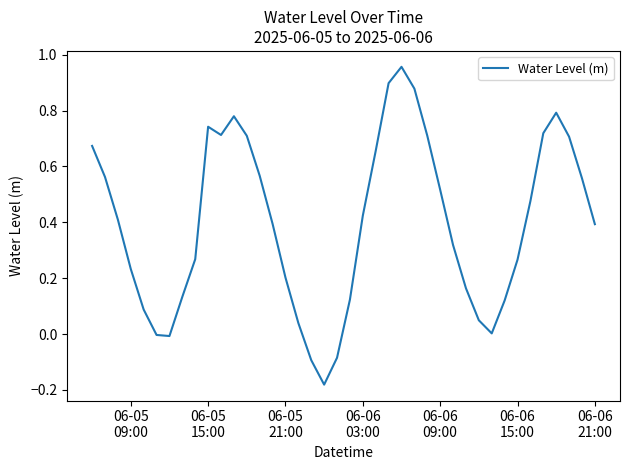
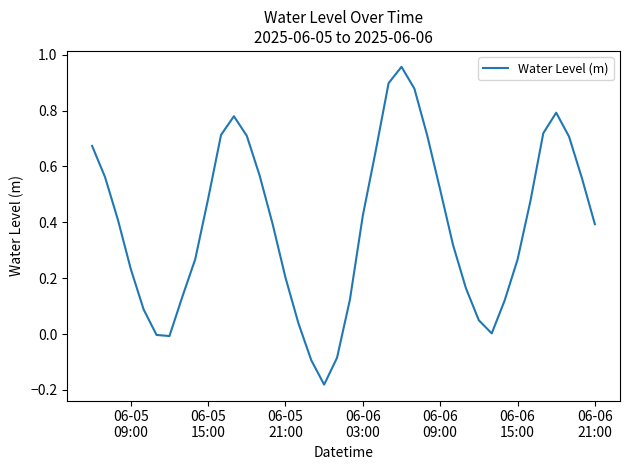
  {
    "06-05 09:00": 0.23,
-   "06-05 15:00": 0.74,
+   "06-05 15:00": 0.48,
    "06-05 21:00": 0.20,
    "06-06 03:00": 0.42,
    "06-06 09:00": 0.52,
    "06-06 15:00": 0.27,
    "06-06 21:00": 0.39
  }
